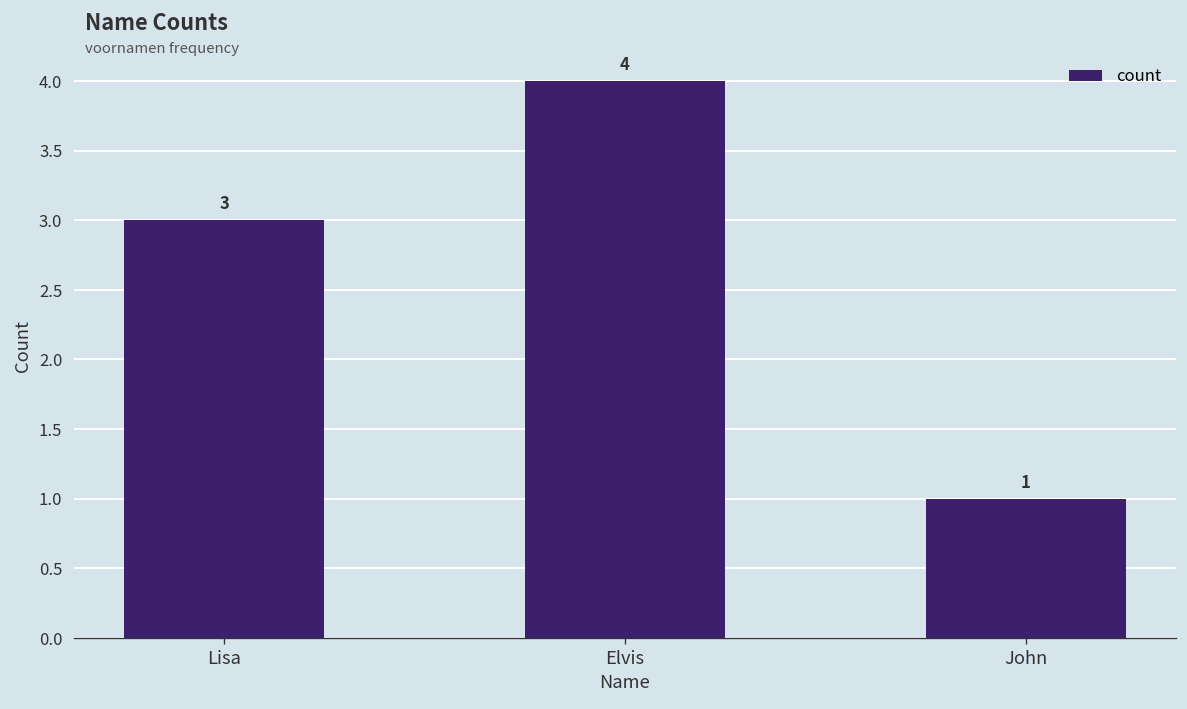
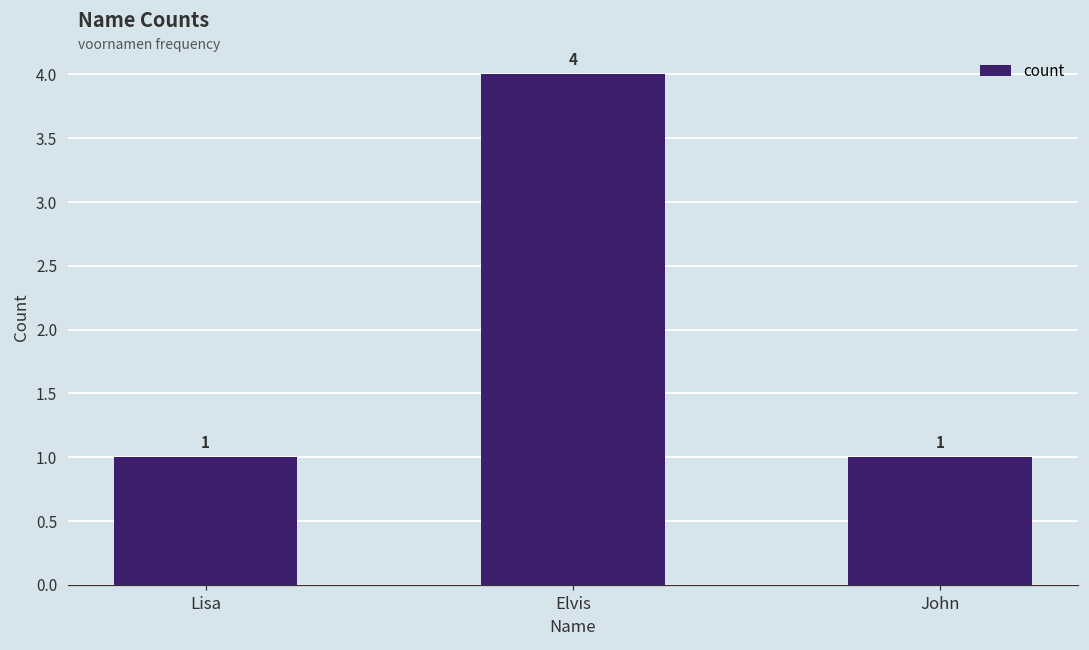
  {
-   "Lisa": 3,
+   "Lisa": 1,
    "Elvis": 4,
    "John": 1
  }
